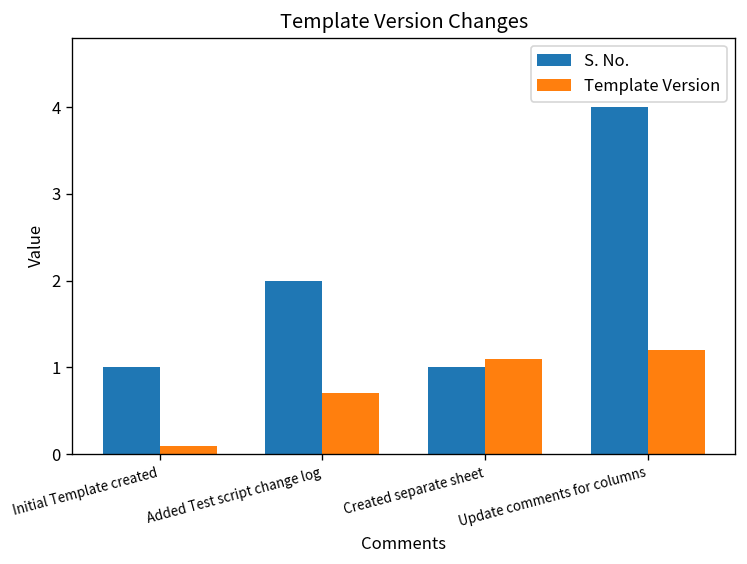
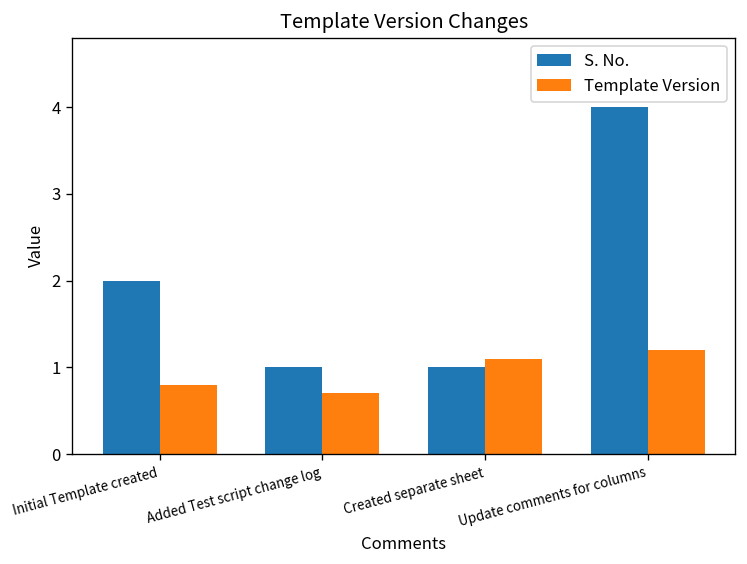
  {
    "S. No.": {
-     "Initial Template created": 1,
-     "Added Test script change log": 2,
+     "Initial Template created": 2,
+     "Added Test script change log": 1,
      "Created separate sheet": 1,
      "Update comments for columns": 4
    },
    "Template Version": {
-     "Initial Template created": 0.1,
+     "Initial Template created": 0.8,
      "Added Test script change log": 0.7,
      "Created separate sheet": 1.1,
      "Update comments for columns": 1.2
    }
  }
